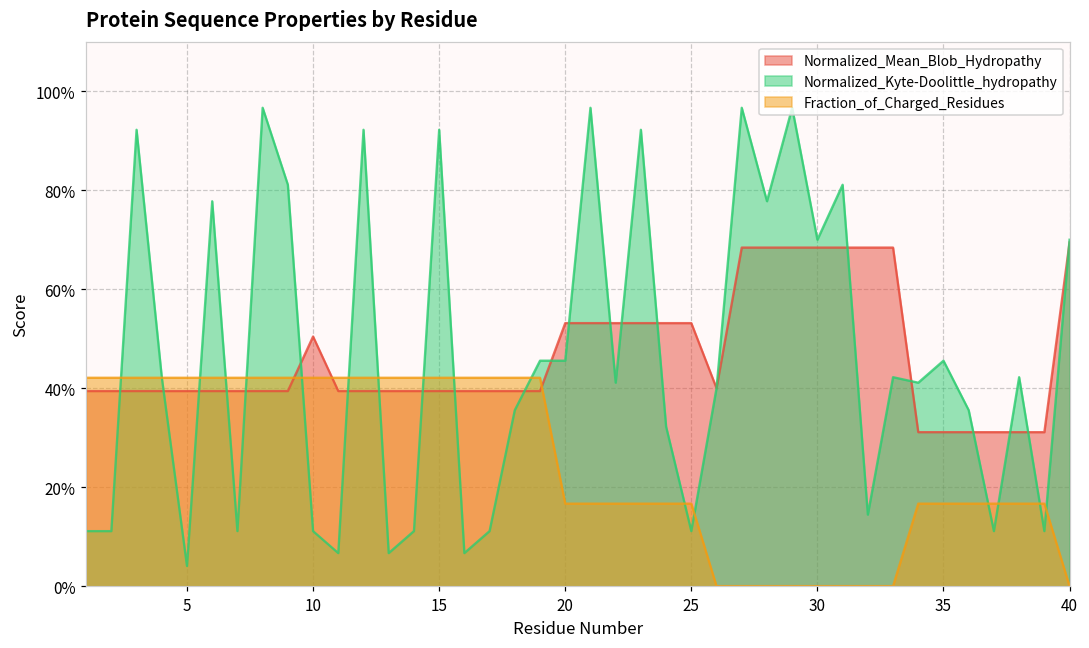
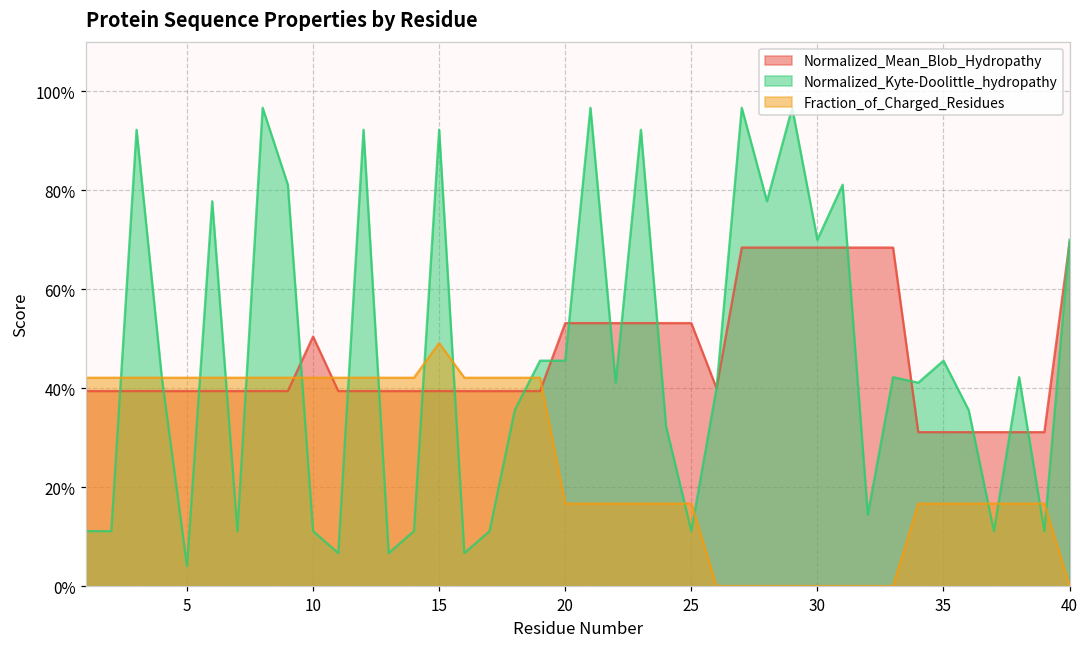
  {
    "Normalized_Mean_Blob_Hydropathy": {
      "5": "39%",
      "10": "50%",
      "15": "39%",
      "20": "53%",
      "25": "53%",
      "30": "68%",
      "35": "31%"
    },
    "Normalized_Kyte-Doolittle_hydropathy": {
      "5": "4%",
      "10": "11%",
      "15": "92%",
      "20": "46%",
      "25": "11%",
      "30": "70%",
      "35": "46%"
    },
    "Fraction_of_Charged_Residues": {
      "5": "42%",
      "10": "42%",
-     "15": "42%",
+     "15": "49%",
      "20": "17%",
      "25": "17%",
      "30": "0%",
      "35": "17%",
      "40": "0%"
    }
  }
